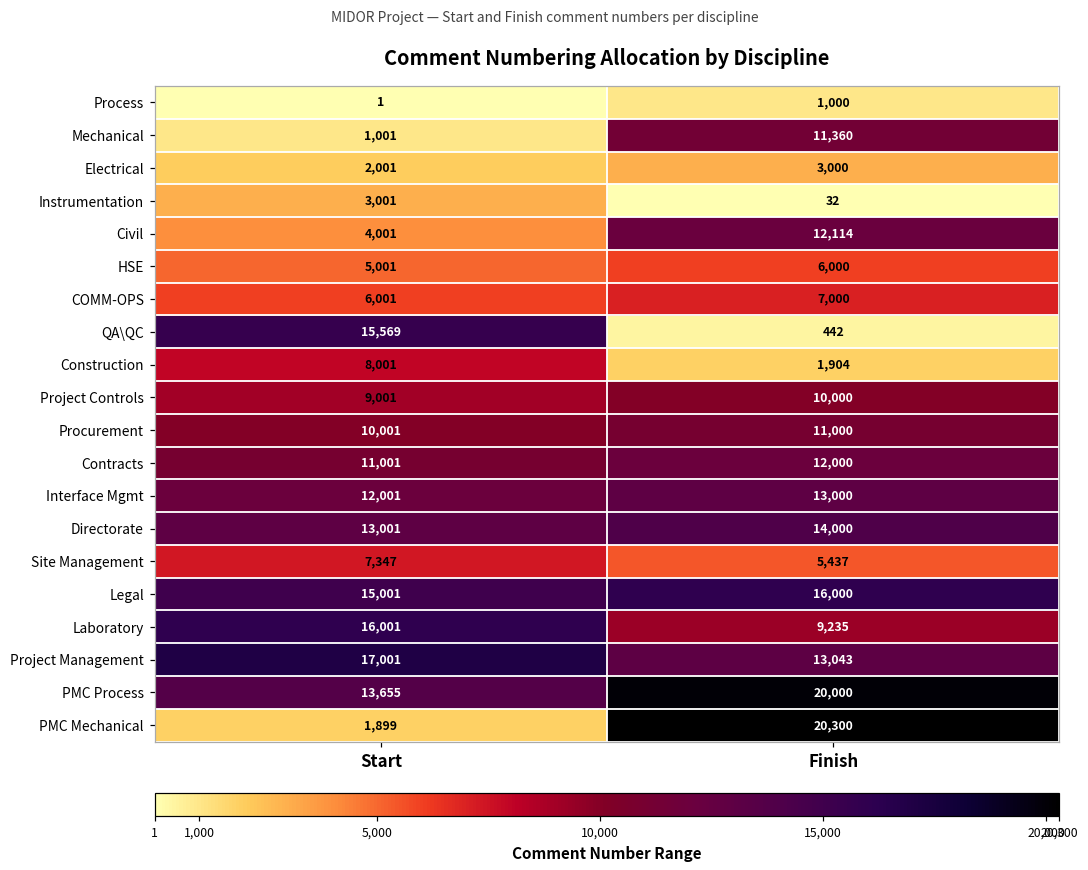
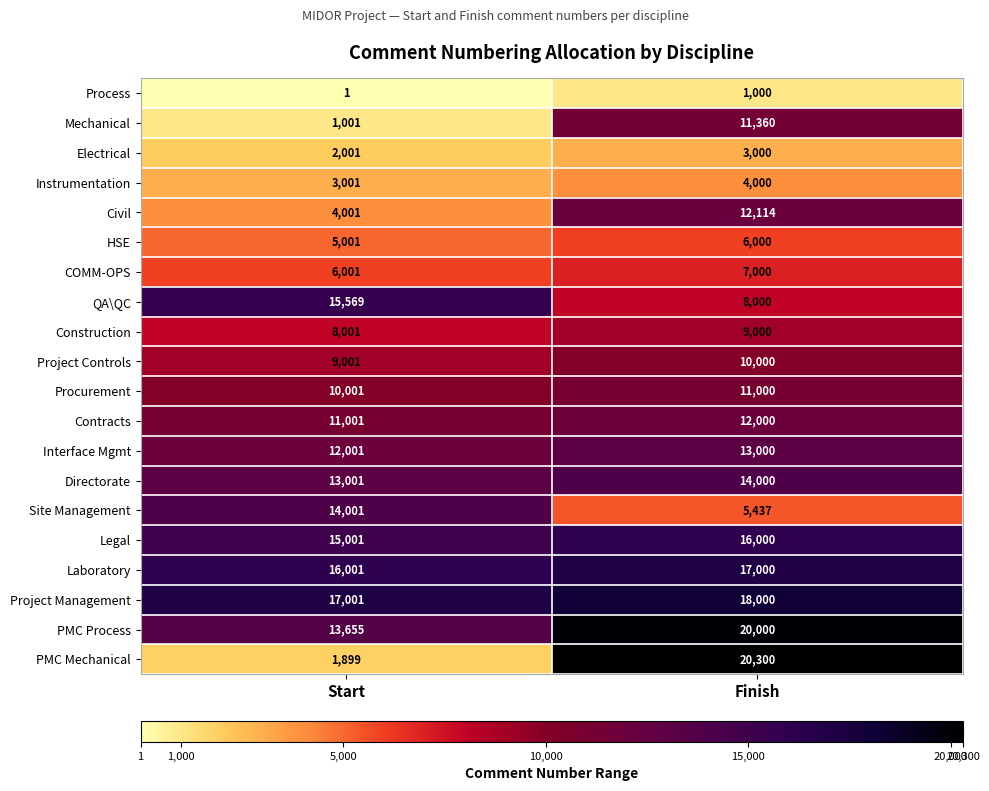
  {
    "Process": {
      "Start": "1",
      "Finish": "1,000"
    },
    "Mechanical": {
      "Start": "1,001",
      "Finish": "11,360"
    },
    "Electrical": {
      "Start": "2,001",
      "Finish": "3,000"
    },
    "Instrumentation": {
      "Start": "3,001",
-     "Finish": "32"
+     "Finish": "4,000"
    },
    "Civil": {
      "Start": "4,001",
      "Finish": "12,114"
    },
    "HSE": {
      "Start": "5,001",
      "Finish": "6,000"
    },
    "COMM-OPS": {
      "Start": "6,001",
      "Finish": "7,000"
    },
    "QA\\QC": {
      "Start": "15,569",
-     "Finish": "442"
+     "Finish": "8,000"
    },
    "Construction": {
      "Start": "8,001",
-     "Finish": "1,904"
+     "Finish": "9,000"
    },
    "Project Controls": {
      "Start": "9,001",
      "Finish": "10,000"
    },
    "Procurement": {
      "Start": "10,001",
      "Finish": "11,000"
    },
    "Contracts": {
      "Start": "11,001",
      "Finish": "12,000"
    },
    "Interface Mgmt": {
      "Start": "12,001",
      "Finish": "13,000"
    },
    "Directorate": {
      "Start": "13,001",
      "Finish": "14,000"
    },
    "Site Management": {
-     "Start": "7,347",
+     "Start": "14,001",
      "Finish": "5,437"
    },
    "Legal": {
      "Start": "15,001",
      "Finish": "16,000"
    },
    "Laboratory": {
      "Start": "16,001",
-     "Finish": "9,235"
+     "Finish": "17,000"
    },
    "Project Management": {
      "Start": "17,001",
-     "Finish": "13,043"
+     "Finish": "18,000"
    },
    "PMC Process": {
      "Start": "13,655",
      "Finish": "20,000"
    },
    "PMC Mechanical": {
      "Start": "1,899",
      "Finish": "20,300"
    }
  }
